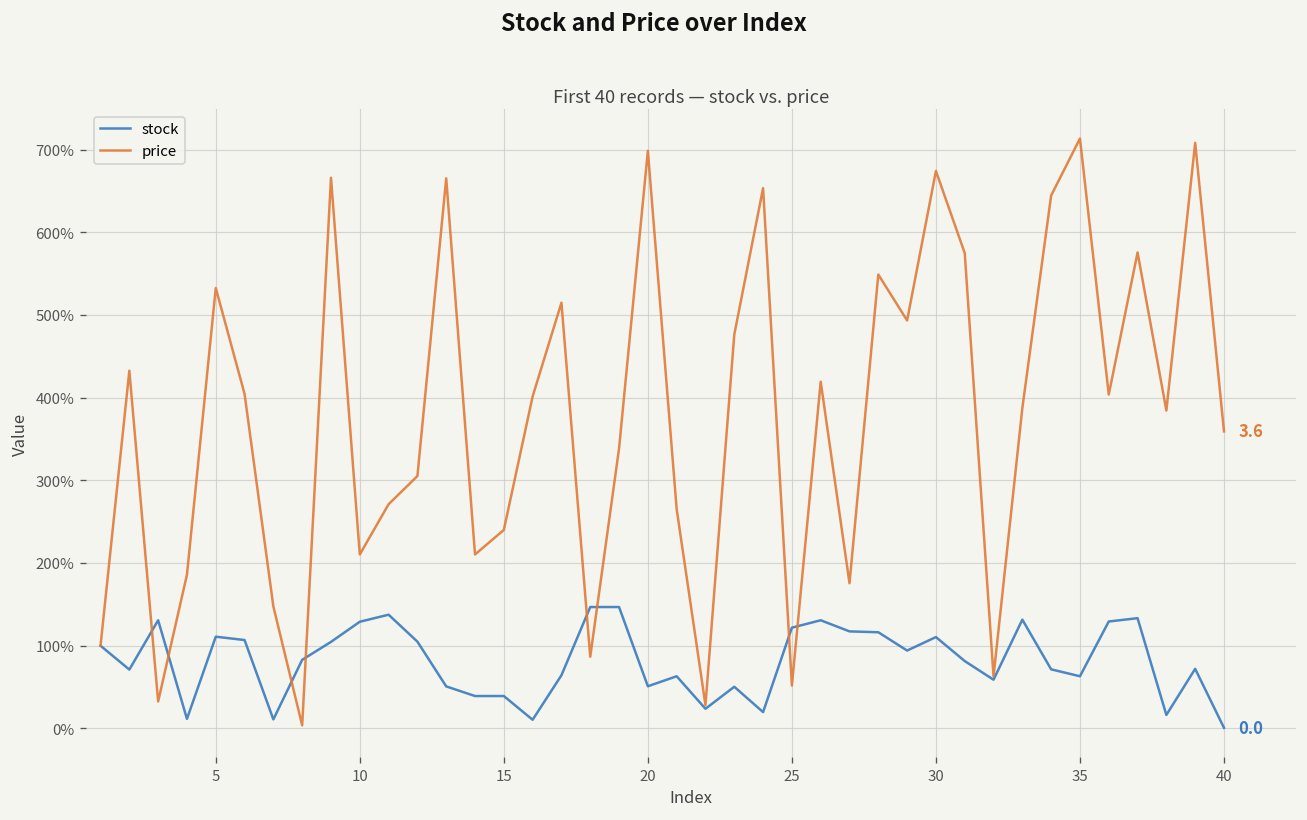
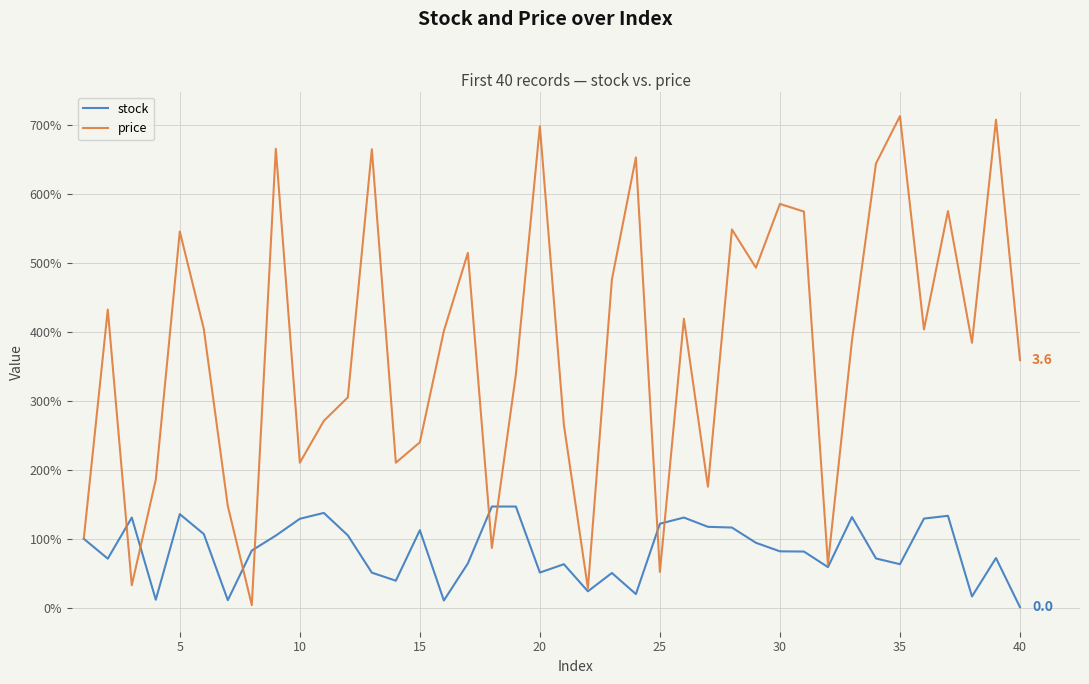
  {
    "stock": {
-     "5": "110%",
+     "5": "140%",
      "10": "130%",
-     "15": "40%",
+     "15": "110%",
      "20": "50%",
      "25": "120%",
-     "30": "110%",
+     "30": "80%",
      "35": "60%"
    },
    "price": {
-     "5": "530%",
+     "5": "550%",
      "10": "210%",
      "15": "240%",
      "20": "700%",
      "25": "50%",
-     "30": "670%",
+     "30": "590%",
      "35": "710%"
    }
  }
